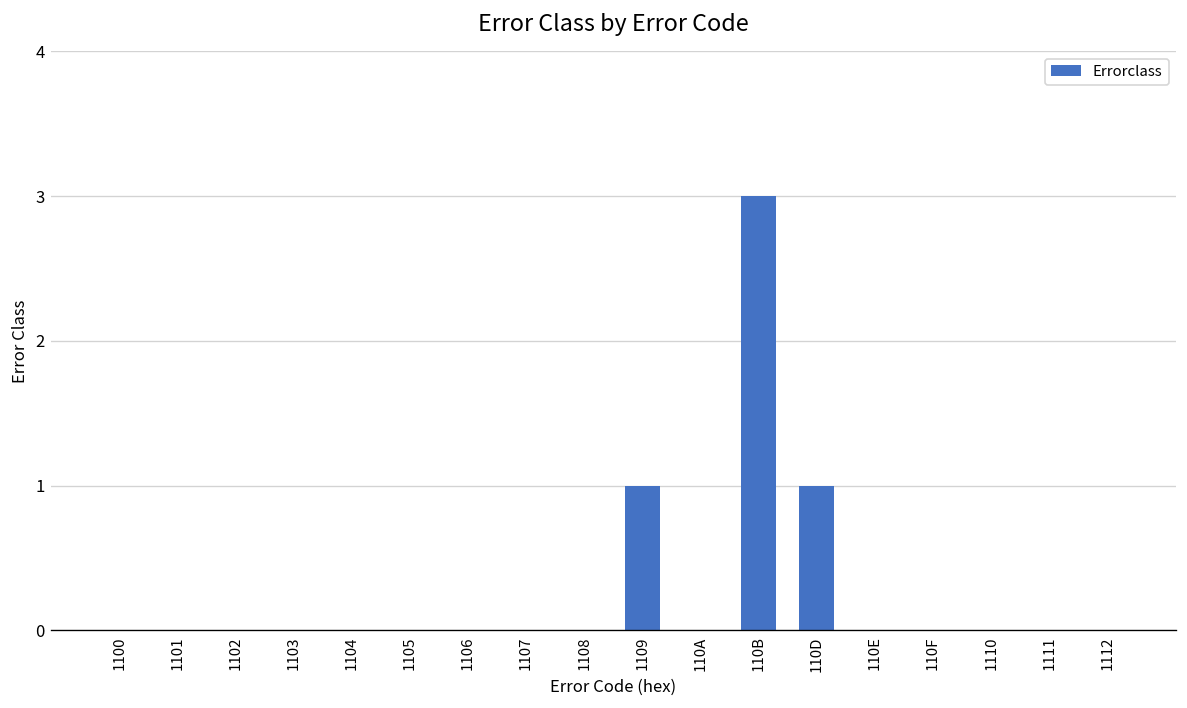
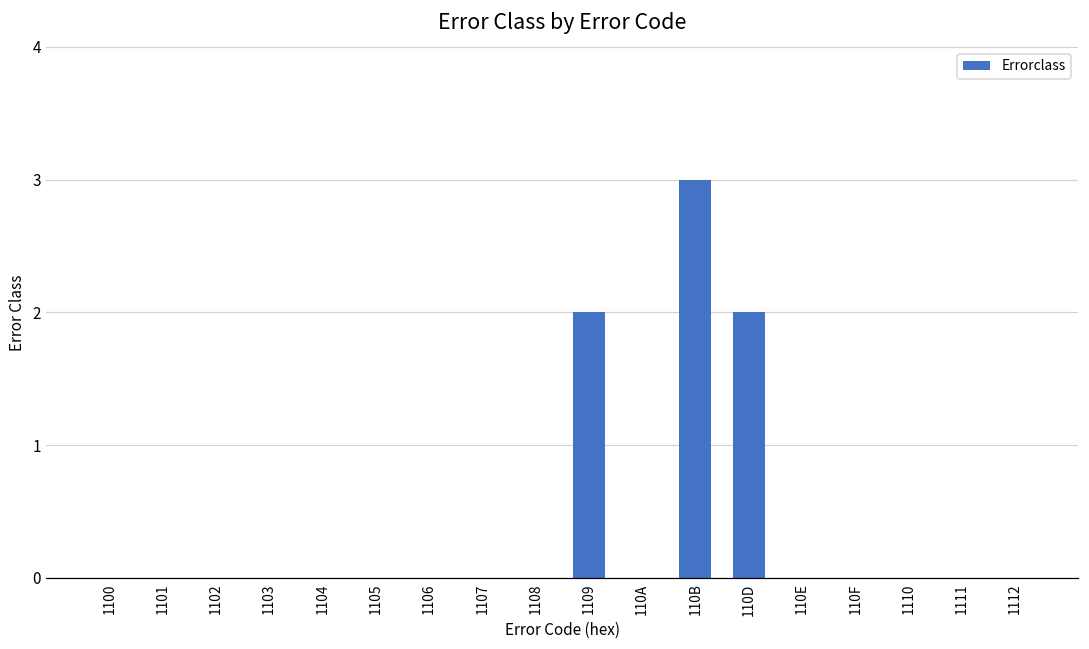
  {
    "1100": 0,
    "1101": 0,
    "1102": 0,
    "1103": 0,
    "1104": 0,
    "1105": 0,
    "1106": 0,
    "1107": 0,
    "1108": 0,
-   "1109": 1,
+   "1109": 2,
    "110A": 0,
    "110B": 3,
-   "110D": 1,
+   "110D": 2,
    "110E": 0,
    "110F": 0,
    "1110": 0,
    "1111": 0,
    "1112": 0
  }
